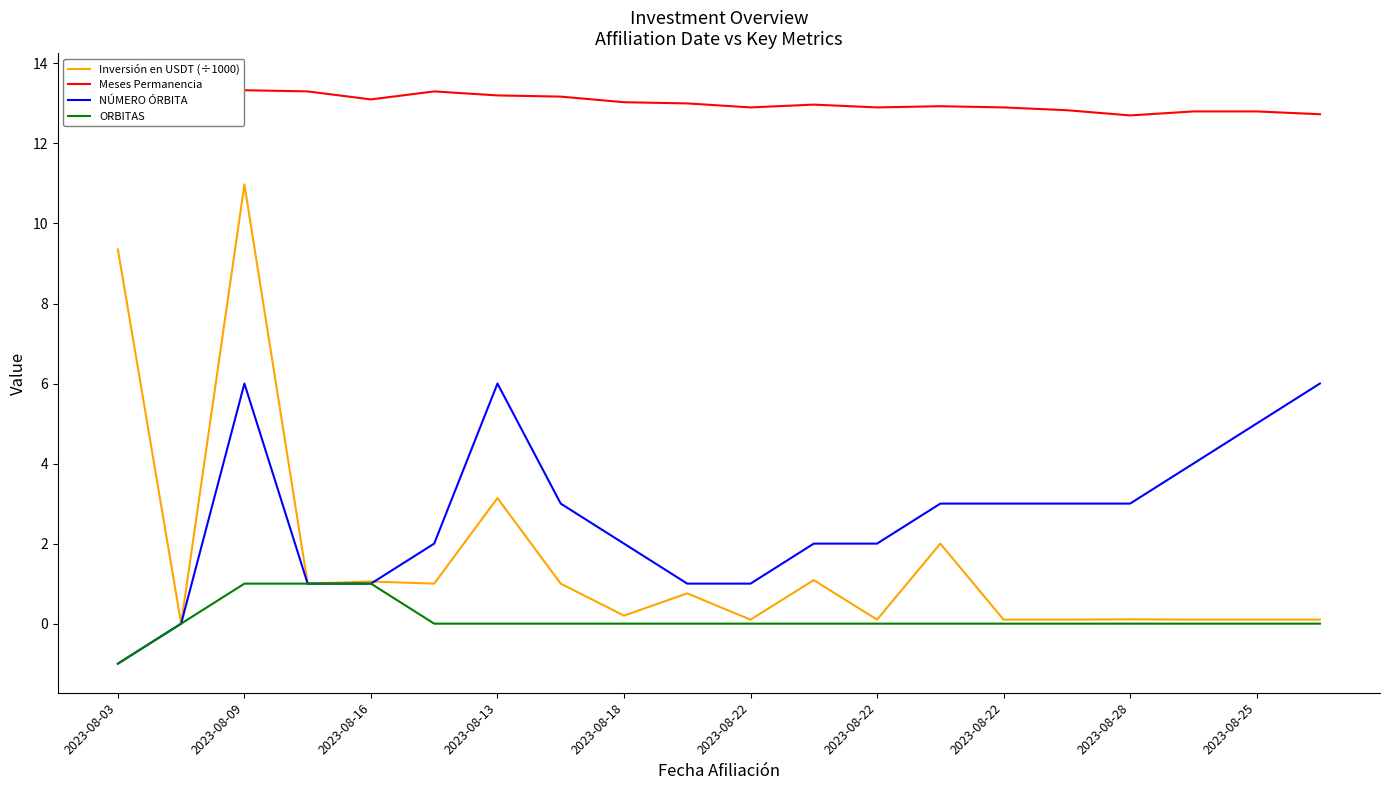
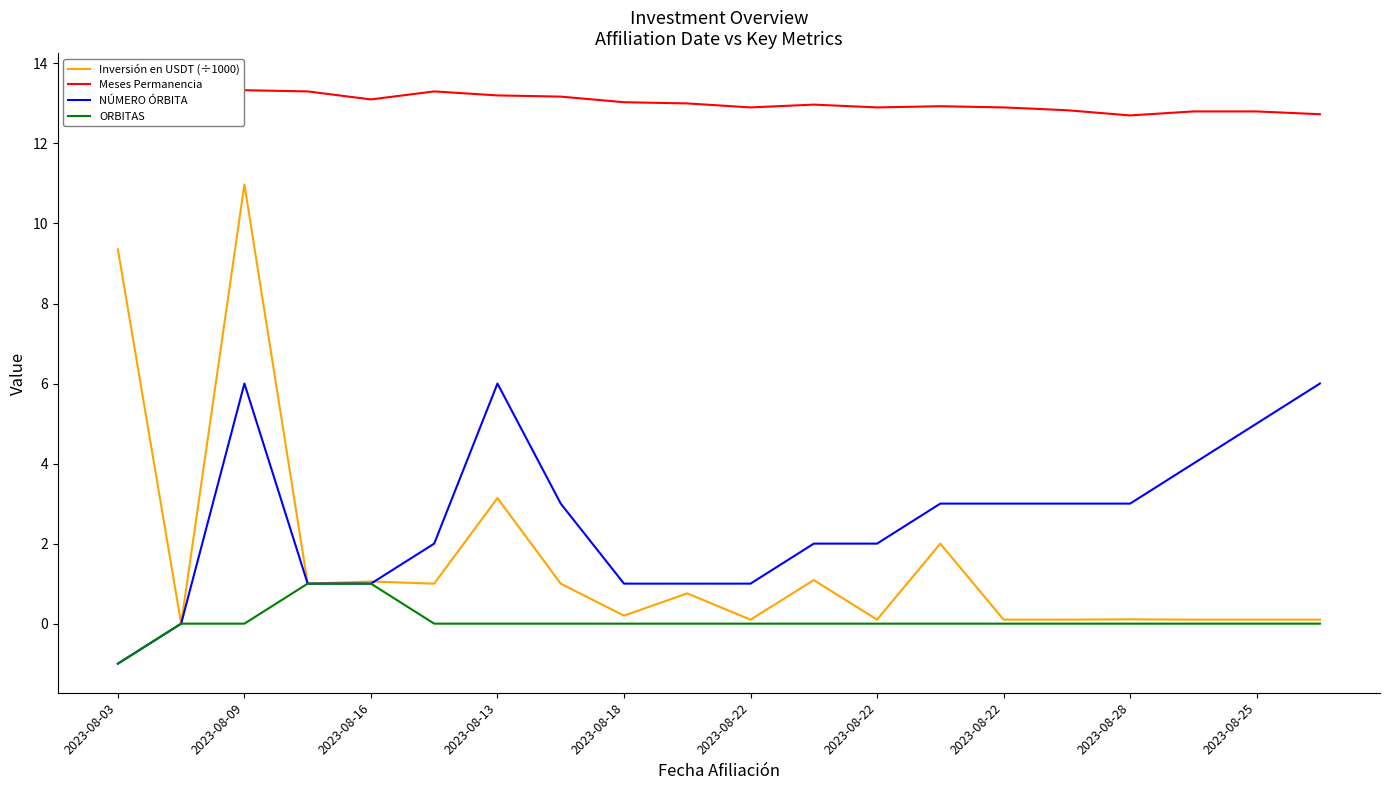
  {
    "Inversión en USDT (÷1000)": {
      "2023-08-03": 9.4,
      "2023-08-09": 11,
      "2023-08-13": 3.1,
      "2023-08-18": 0.2,
      "2023-08-28": 0.1
    },
    "Meses Permanencia": {
      "2023-08-09": 13.3,
      "2023-08-16": 13.1,
      "2023-08-13": 13.2,
      "2023-08-18": 13,
      "2023-08-28": 12.7
    },
    "NÚMERO ÓRBITA": {
      "2023-08-09": 6,
      "2023-08-13": 6,
-     "2023-08-18": 2,
+     "2023-08-18": 1,
      "2023-08-28": 3
    },
    "ORBITAS": {
-     "2023-08-09": 1,
+     "2023-08-09": 0,
      "2023-08-13": 0,
      "2023-08-18": 0,
      "2023-08-28": 0
    }
  }
